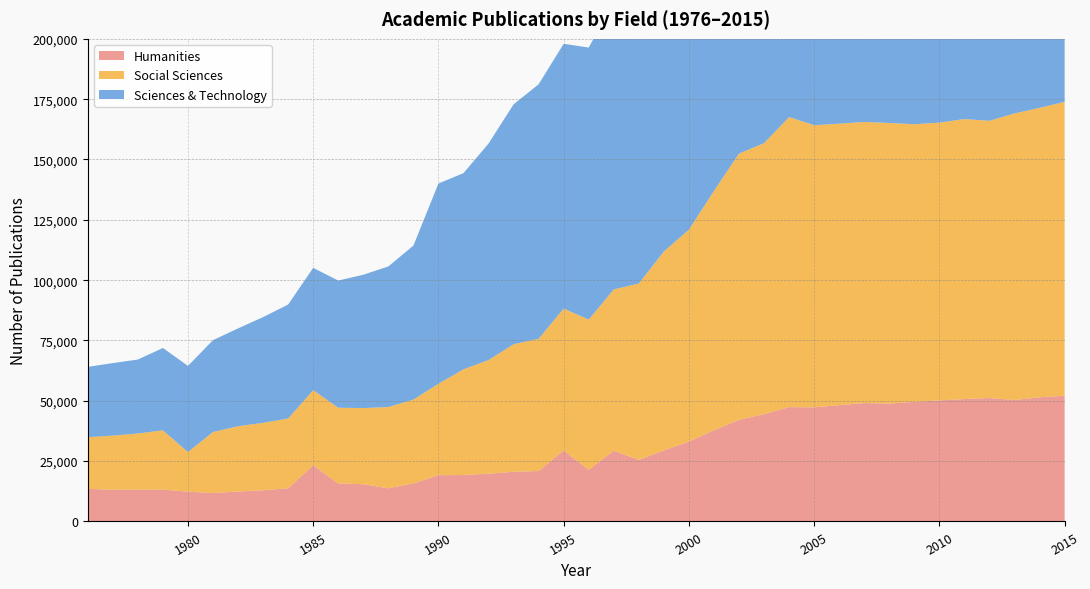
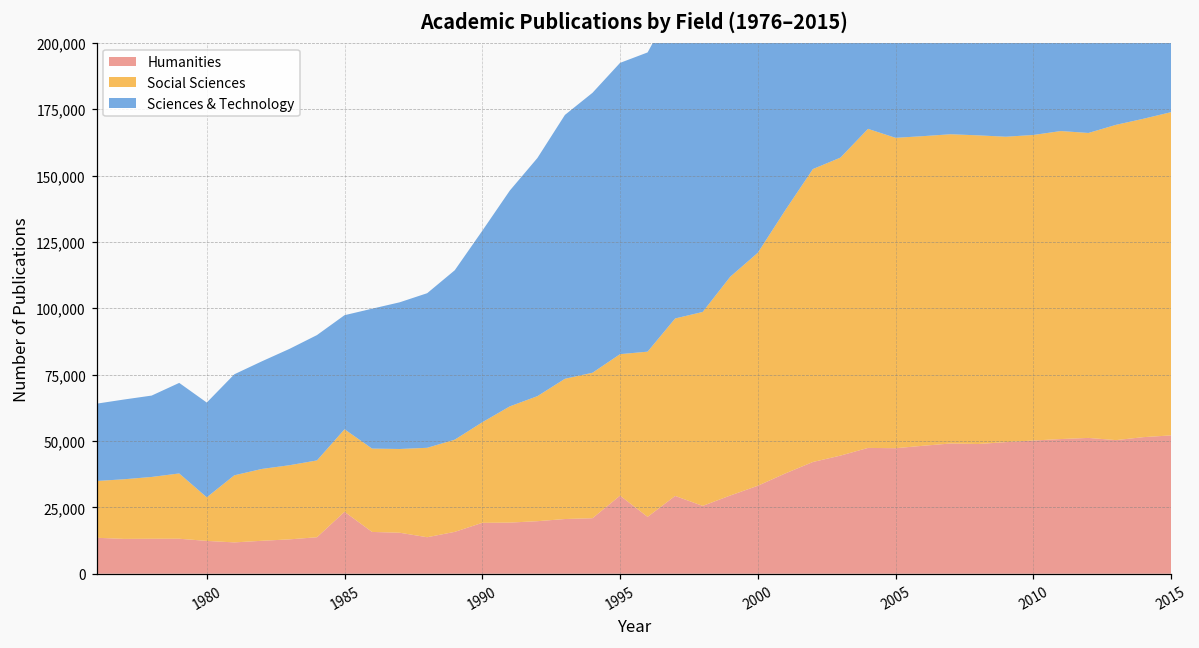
  {
    "Humanities": {
      "1980": "12,000",
      "1985": "23,000",
      "1990": "19,000",
      "1995": "29,000",
      "2000": "33,000",
      "2005": "47,000",
      "2010": "50,000",
      "2015": "52,000"
    },
    "Social Sciences": {
      "1980": "16,000",
      "1985": "31,000",
      "1990": "38,000",
-     "1995": "59,000",
+     "1995": "53,000",
      "2000": "88,000",
      "2005": "117,000",
      "2010": "115,000",
      "2015": "122,000"
    },
    "Sciences & Technology": {
      "1980": "36,000",
-     "1985": "51,000",
-     "1990": "83,000",
+     "1985": "43,000",
+     "1990": "72,000",
      "1995": "110,000"
    }
  }
